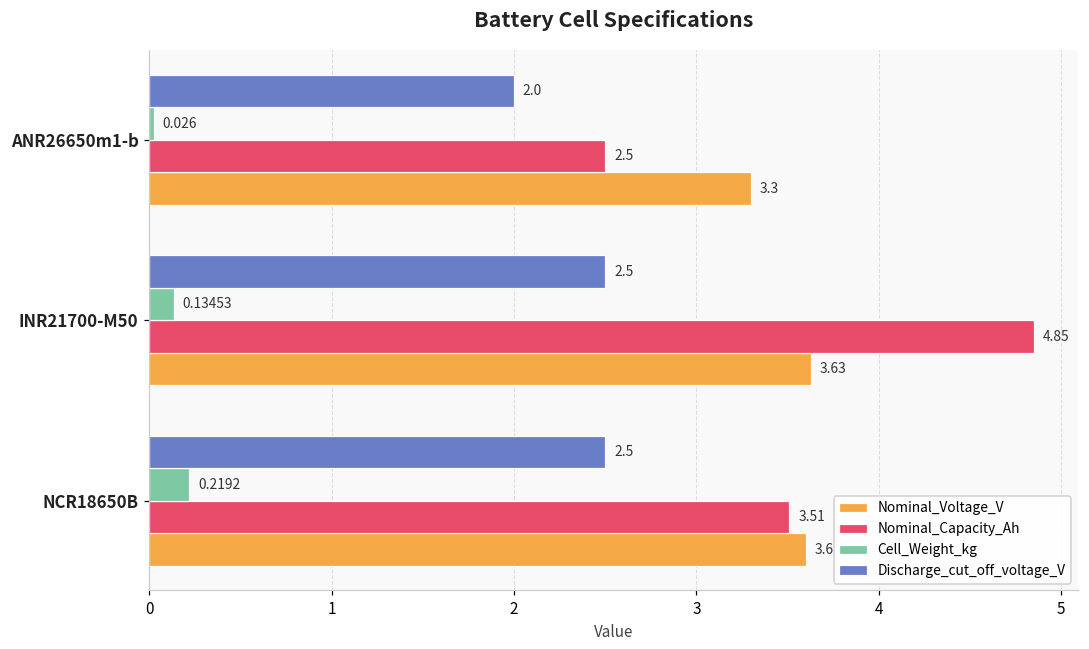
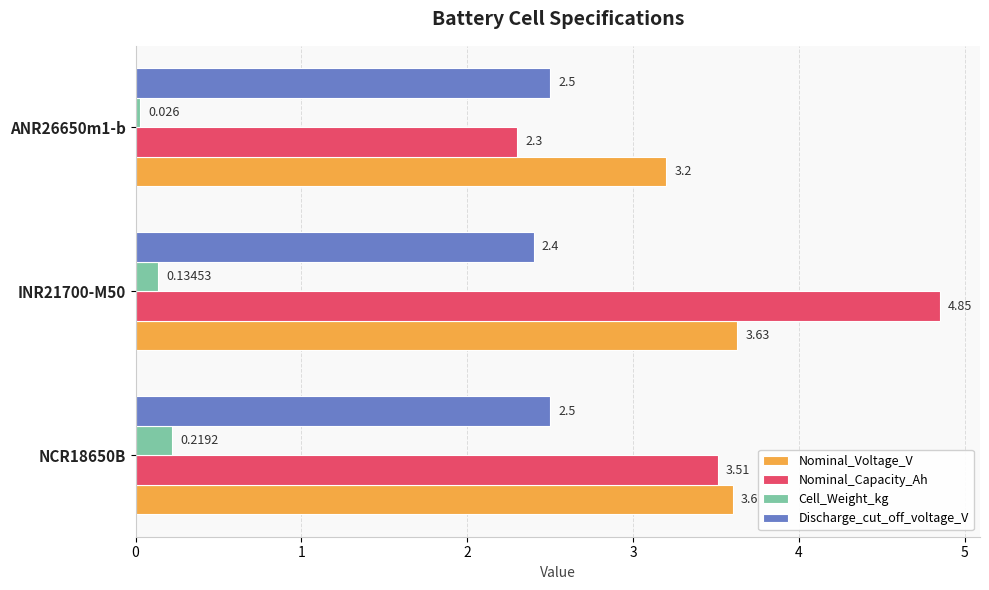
  {
    "Nominal_Voltage_V": {
-     "ANR26650m1-b": 3.3,
+     "ANR26650m1-b": 3.2,
      "INR21700-M50": 3.63,
      "NCR18650B": 3.6
    },
    "Nominal_Capacity_Ah": {
-     "ANR26650m1-b": 2.5,
+     "ANR26650m1-b": 2.3,
      "INR21700-M50": 4.85,
      "NCR18650B": 3.51
    },
    "Cell_Weight_kg": {
      "ANR26650m1-b": 0.026,
      "INR21700-M50": 0.13453,
      "NCR18650B": 0.2192
    },
    "Discharge_cut_off_voltage_V": {
-     "ANR26650m1-b": 2.0,
-     "INR21700-M50": 2.5,
+     "ANR26650m1-b": 2.5,
+     "INR21700-M50": 2.4,
      "NCR18650B": 2.5
    }
  }
